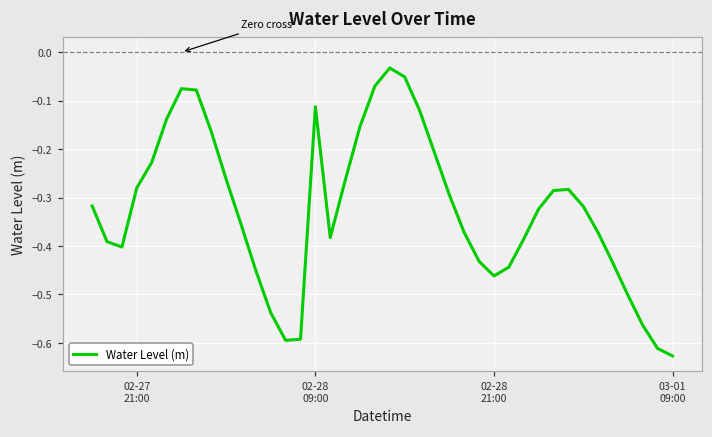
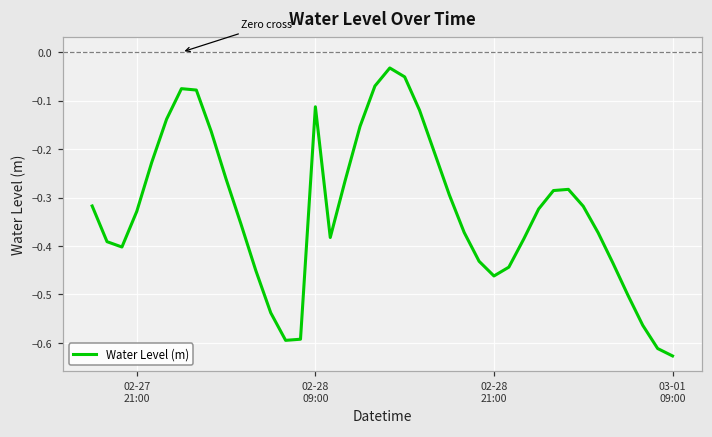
  {
-   "02-27 21:00": -0.28,
+   "02-27 21:00": -0.33,
    "02-28 09:00": -0.11,
    "02-28 21:00": -0.46,
    "03-01 09:00": -0.63
  }
